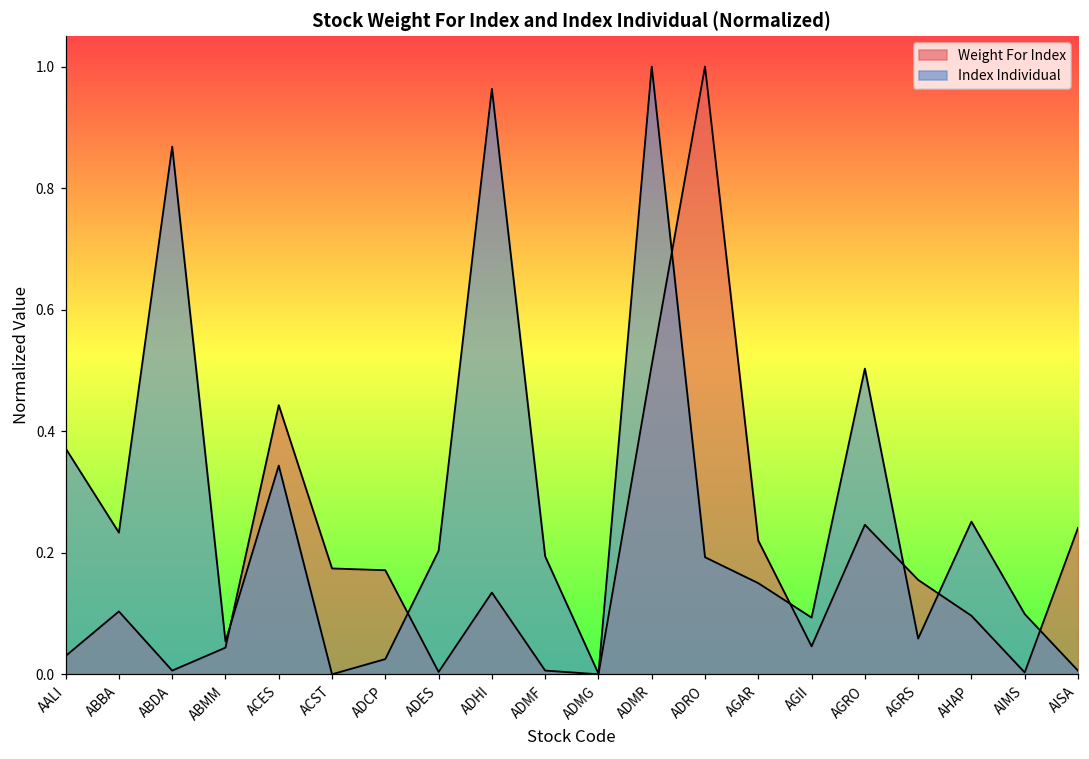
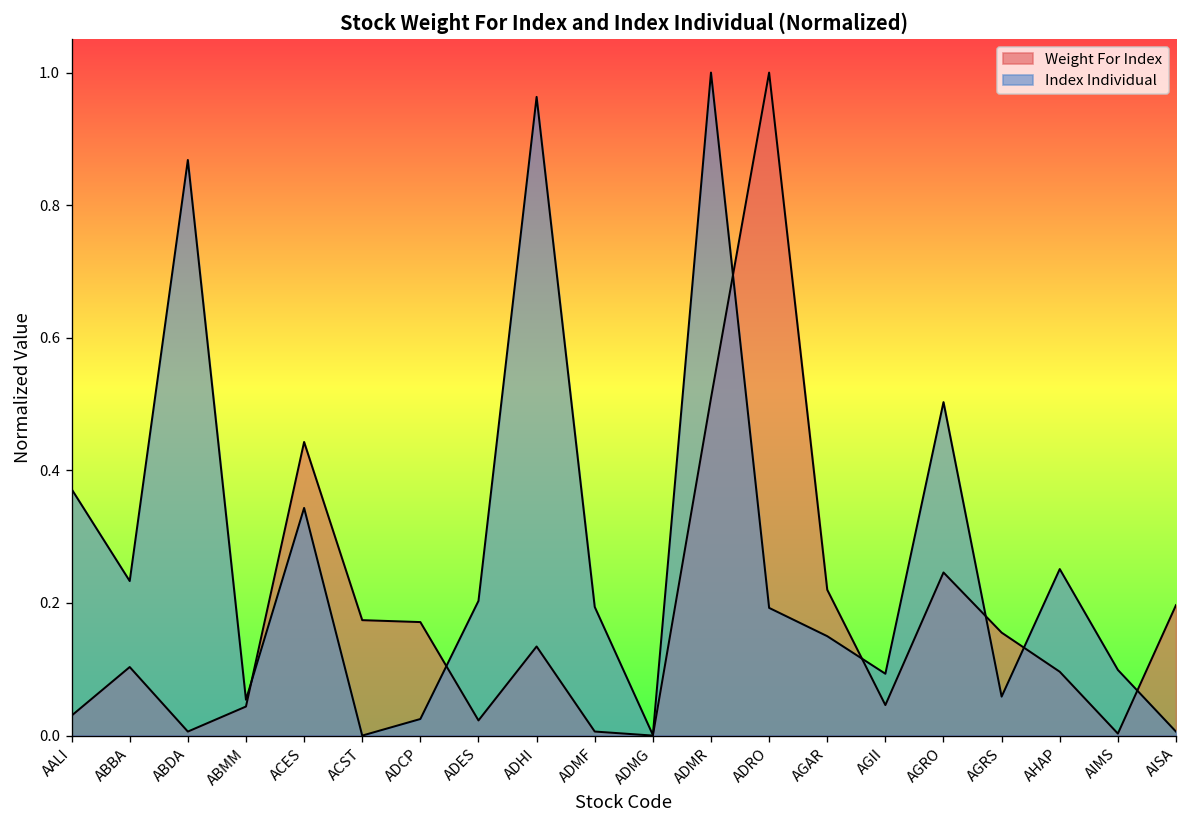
  {
    "Weight For Index": {
      "AALI": 0.03,
      "ABBA": 0.10,
      "ABDA": 0.01,
      "ABMM": 0.04,
      "ACES": 0.44,
      "ACST": 0.17,
      "ADCP": 0.17,
-     "ADES": 0.00,
+     "ADES": 0.02,
      "ADHI": 0.13,
      "ADMF": 0.01,
      "ADMR": 0.51,
      "ADRO": 1.00,
      "AGAR": 0.22,
      "AGII": 0.05,
      "AGRO": 0.25,
      "AGRS": 0.16,
      "AHAP": 0.10,
      "AIMS": 0.00,
-     "AISA": 0.24
+     "AISA": 0.20
    },
    "Index Individual": {
      "AALI": 0.37,
      "ABBA": 0.23,
      "ABDA": 0.87,
      "ABMM": 0.05,
      "ACES": 0.34,
      "ACST": 0.00,
      "ADCP": 0.03,
      "ADES": 0.20,
      "ADHI": 0.96,
      "ADMF": 0.19,
      "ADMR": 1.00,
      "ADRO": 0.19,
      "AGAR": 0.15,
      "AGII": 0.09,
      "AGRO": 0.50,
      "AGRS": 0.06,
      "AHAP": 0.25,
      "AIMS": 0.10,
      "AISA": 0.01
    }
  }
